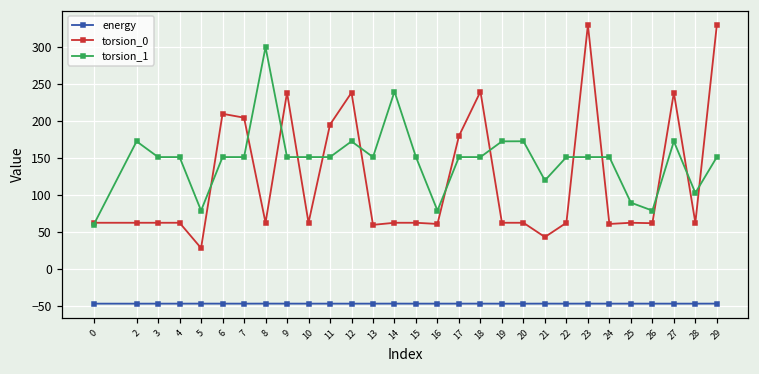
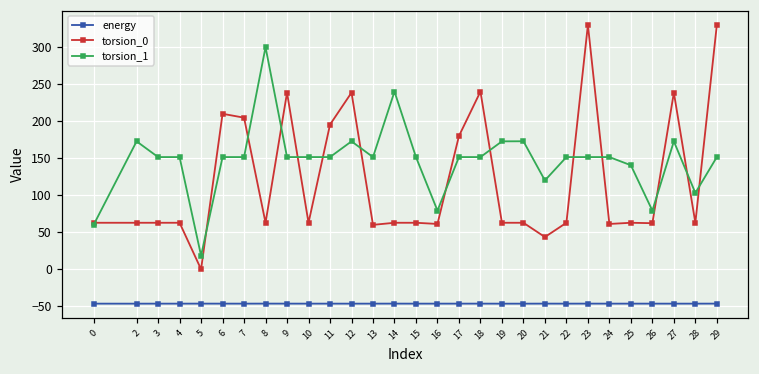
  {
    "energy": {
      "0": -50,
      "2": -50,
      "3": -50,
      "4": -50,
      "5": -50,
      "6": -50,
      "7": -50,
      "8": -50,
      "9": -50,
      "10": -50,
      "11": -50,
      "12": -50,
      "13": -50,
      "14": -50,
      "15": -50,
      "16": -50,
      "17": -50,
      "18": -50,
      "19": -50,
      "20": -50,
      "21": -50,
      "22": -50,
      "23": -50,
      "24": -50,
      "25": -50,
      "26": -50,
      "27": -50,
      "28": -50,
      "29": -50
    },
    "torsion_0": {
      "2": 60,
      "3": 60,
      "4": 60,
-     "5": 30,
+     "5": 0,
      "6": 210,
      "7": 200,
      "8": 60,
      "9": 240,
      "10": 60,
      "11": 200,
      "12": 240,
      "13": 60,
      "14": 60,
      "15": 60,
      "16": 60,
      "17": 180,
      "18": 240,
      "19": 60,
      "20": 60,
      "21": 40,
      "22": 60,
      "23": 330,
      "24": 60,
      "25": 60,
      "26": 60,
      "27": 240,
      "28": 60,
      "29": 330
    },
    "torsion_1": {
      "2": 170,
      "3": 150,
      "4": 150,
-     "5": 80,
+     "5": 20,
      "6": 150,
      "7": 150,
      "8": 300,
      "9": 150,
      "10": 150,
      "11": 150,
      "12": 170,
      "13": 150,
      "14": 240,
      "15": 150,
      "16": 80,
      "17": 150,
      "18": 150,
      "19": 170,
      "20": 170,
      "21": 120,
      "22": 150,
      "23": 150,
      "24": 150,
-     "25": 90,
+     "25": 140,
      "26": 80,
      "27": 170,
      "28": 100,
      "29": 150
    }
  }
